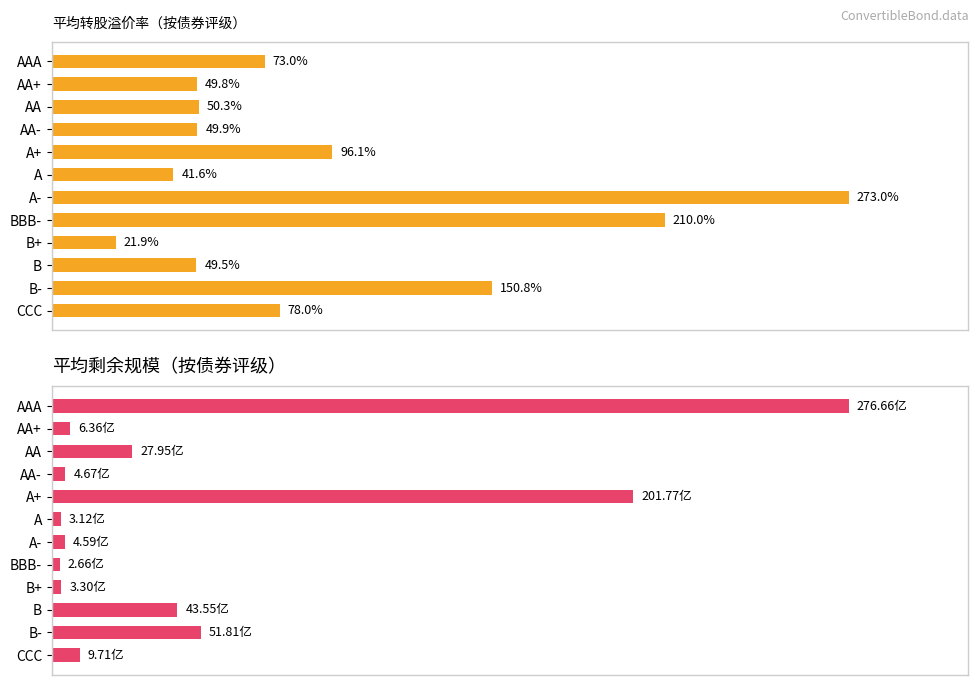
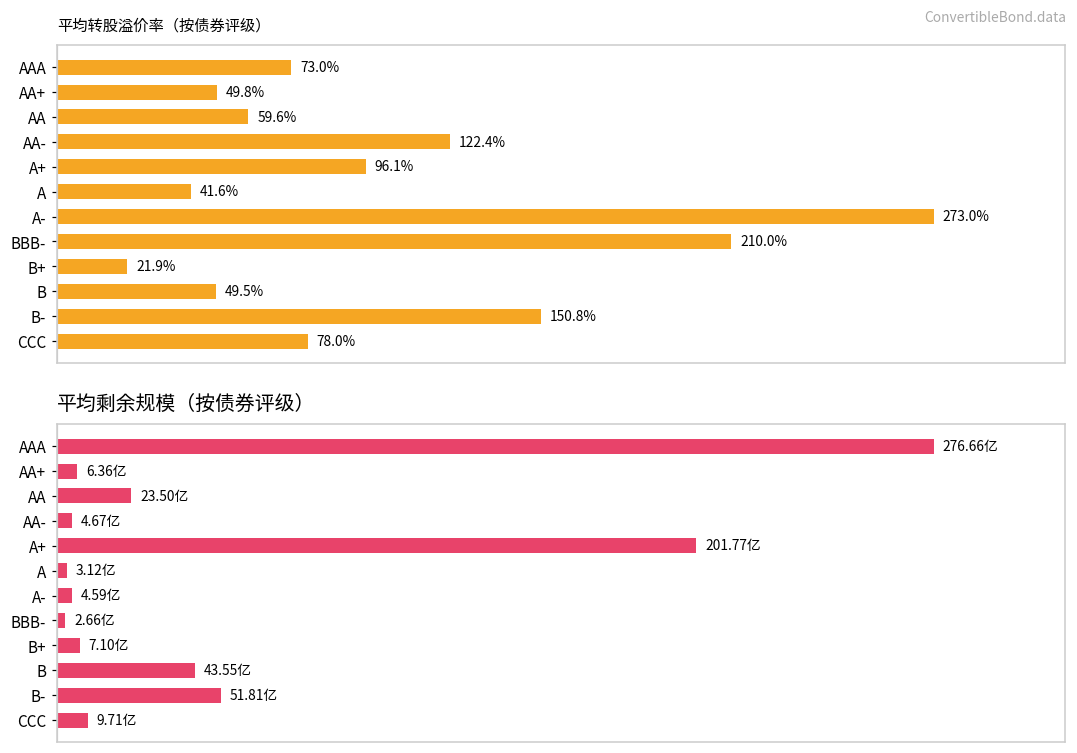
  {
    "平均转股溢价率（按债券评级）": {
-     "AA": "50.3%",
-     "AA-": "49.9%"
+     "AA": "59.6%",
+     "AA-": "122.4%"
    },
    "平均剩余规模（按债券评级）": {
-     "AA": "27.95亿",
-     "B+": "3.30亿"
+     "AA": "23.50亿",
+     "B+": "7.10亿"
    }
  }
